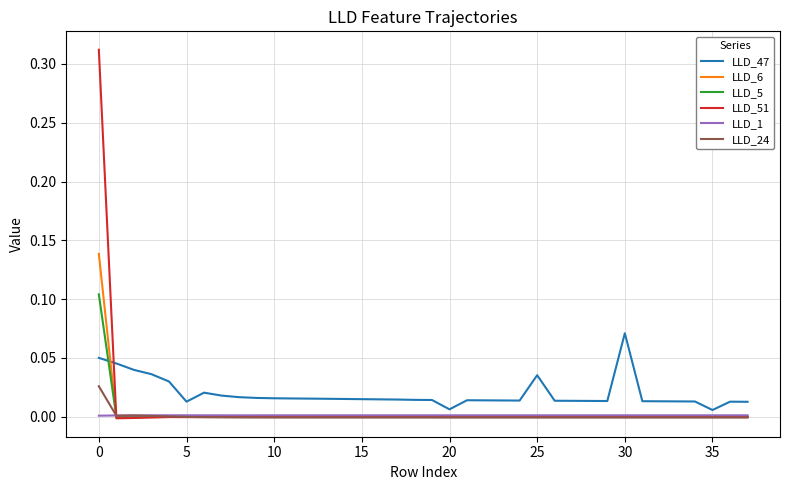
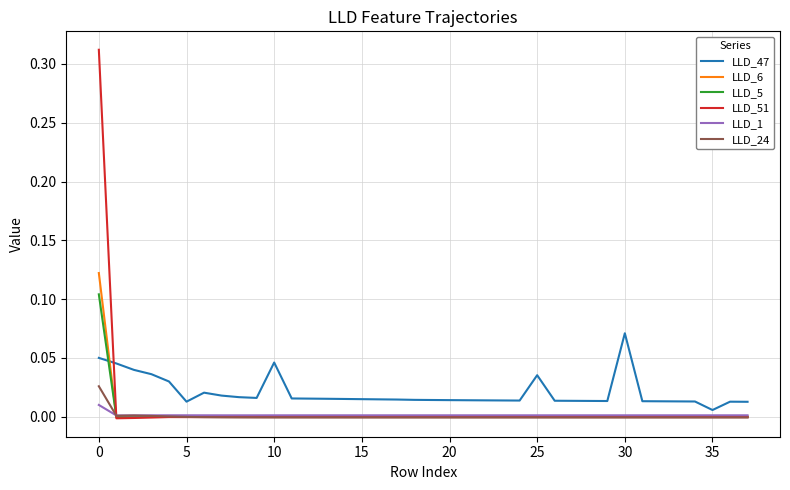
  {
    "LLD_47": {
      "0": 0.050,
      "5": 0.013,
-     "10": 0.016,
+     "10": 0.046,
      "15": 0.015,
-     "20": 0.006,
+     "20": 0.014,
      "25": 0.035,
      "30": 0.071,
      "35": 0.006
    },
    "LLD_6": {
-     "0": 0.139
+     "0": 0.122
    },
    "LLD_5": {
      "0": 0.104
    },
    "LLD_51": {
      "0": 0.312
    },
    "LLD_1": {
-     "0": 0.001
+     "0": 0.010
    },
    "LLD_24": {
      "0": 0.026
    }
  }
